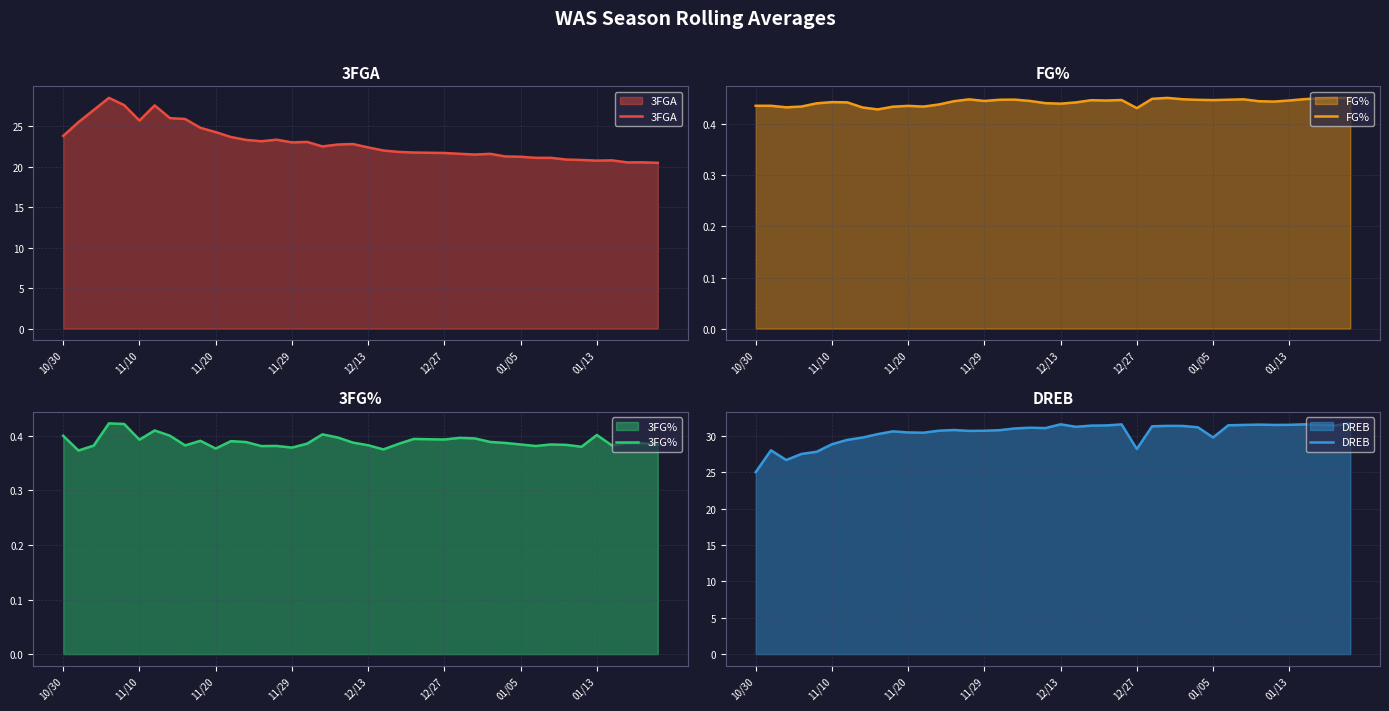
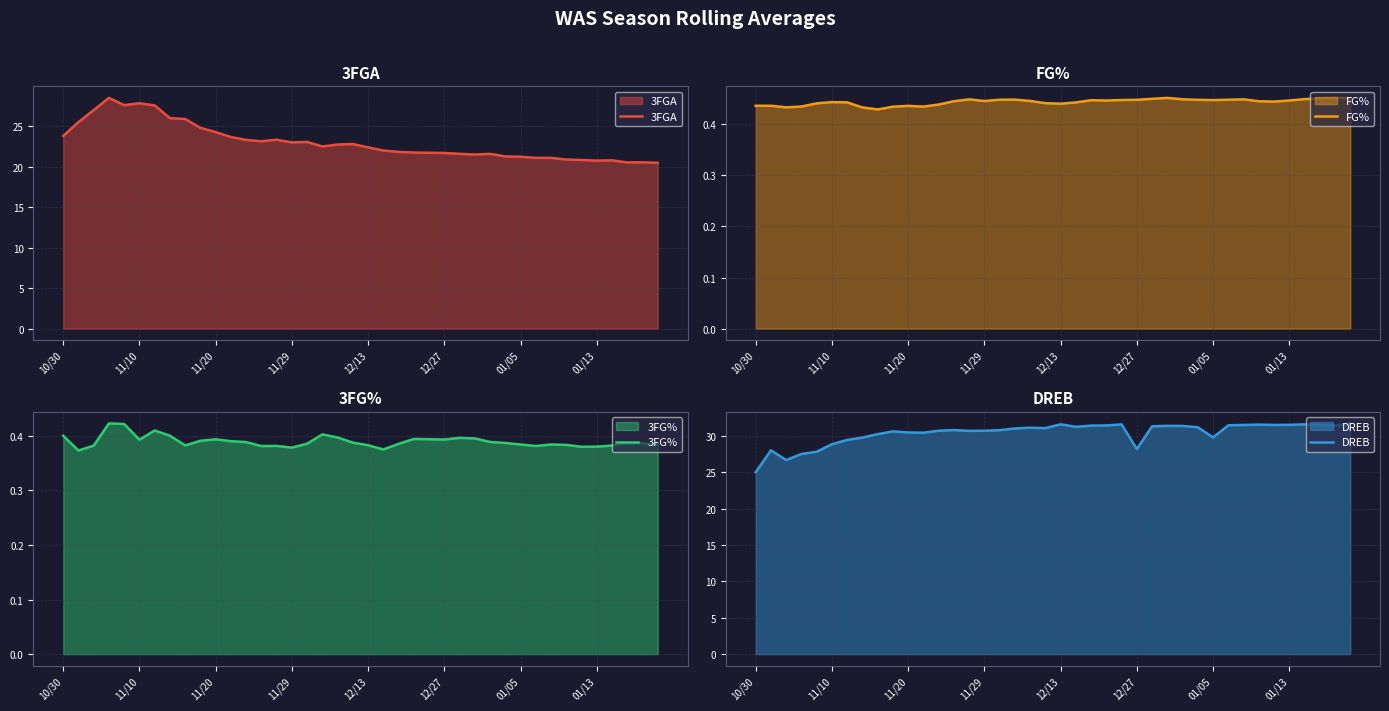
  {
    "3FGA": {
      "10/30": 24,
-     "11/10": 26,
+     "11/10": 28,
      "11/20": 24,
      "11/29": 23,
      "12/13": 22,
      "12/27": 22,
      "01/05": 21,
      "01/13": 21
    },
    "FG%": {
      "10/30": 0.44,
      "11/10": 0.44,
      "11/20": 0.44,
      "11/29": 0.45,
      "12/13": 0.44,
-     "12/27": 0.43,
+     "12/27": 0.45,
      "01/05": 0.45,
      "01/13": 0.45
    },
    "3FG%": {
      "10/30": 0.40,
      "11/10": 0.39,
-     "11/20": 0.38,
+     "11/20": 0.39,
      "11/29": 0.38,
      "12/13": 0.38,
      "12/27": 0.39,
      "01/05": 0.38,
-     "01/13": 0.40
+     "01/13": 0.38
    },
    "DREB": {
      "10/30": 25,
      "11/10": 29,
      "11/20": 30,
      "11/29": 31,
      "12/13": 32,
      "12/27": 28,
      "01/05": 30,
      "01/13": 32
    }
  }
